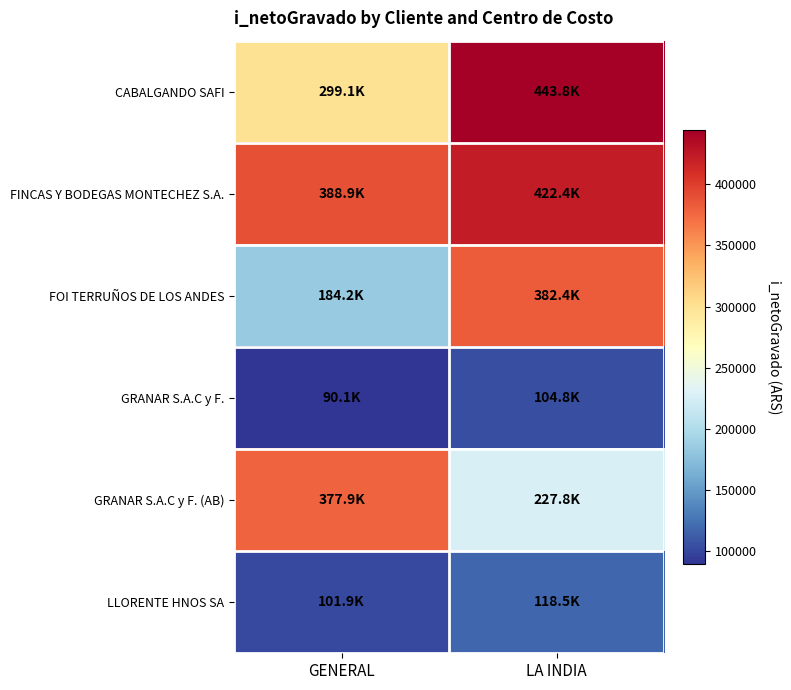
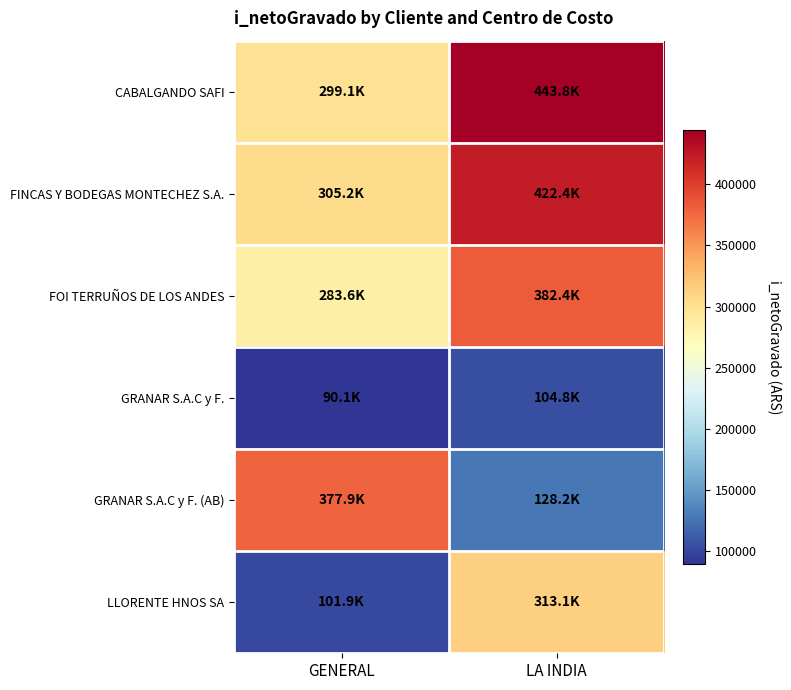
  {
    "CABALGANDO SAFI": {
      "GENERAL": "299.1K",
      "LA INDIA": "443.8K"
    },
    "FINCAS Y BODEGAS MONTECHEZ S.A.": {
-     "GENERAL": "388.9K",
+     "GENERAL": "305.2K",
      "LA INDIA": "422.4K"
    },
    "FOI TERRUÑOS DE LOS ANDES": {
-     "GENERAL": "184.2K",
+     "GENERAL": "283.6K",
      "LA INDIA": "382.4K"
    },
    "GRANAR S.A.C y F.": {
      "GENERAL": "90.1K",
      "LA INDIA": "104.8K"
    },
    "GRANAR S.A.C y F. (AB)": {
      "GENERAL": "377.9K",
-     "LA INDIA": "227.8K"
+     "LA INDIA": "128.2K"
    },
    "LLORENTE HNOS SA": {
      "GENERAL": "101.9K",
-     "LA INDIA": "118.5K"
+     "LA INDIA": "313.1K"
    }
  }
